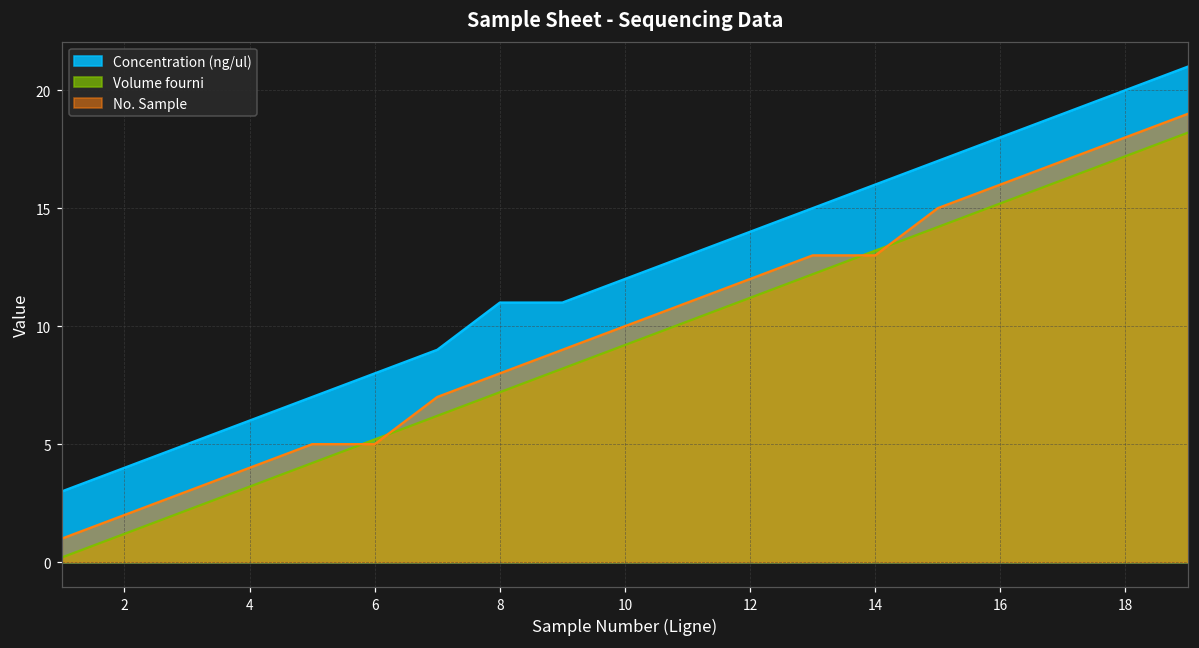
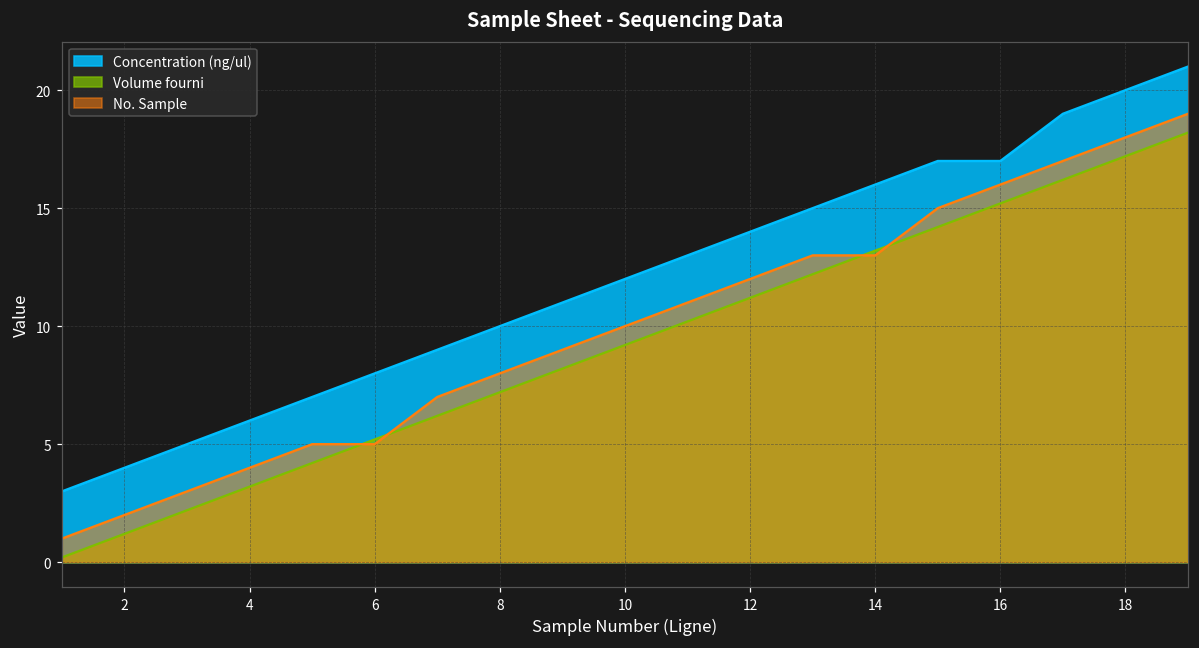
  {
    "Concentration (ng/ul)": {
      "2": 4,
      "4": 6,
      "6": 8,
-     "8": 11,
+     "8": 10,
      "10": 12,
      "12": 14,
      "14": 16,
-     "16": 18,
+     "16": 17,
      "18": 20
    },
    "Volume fourni": {
      "2": 1.2,
      "4": 3.2,
      "6": 5.2,
      "8": 7.2,
      "10": 9.2,
      "12": 11.2,
      "14": 13.2,
      "16": 15.2,
      "18": 17.2
    },
    "No. Sample": {
      "2": 2,
      "4": 4,
      "6": 5,
      "8": 8,
      "10": 10,
      "12": 12,
      "14": 13,
      "16": 16,
      "18": 18
    }
  }
